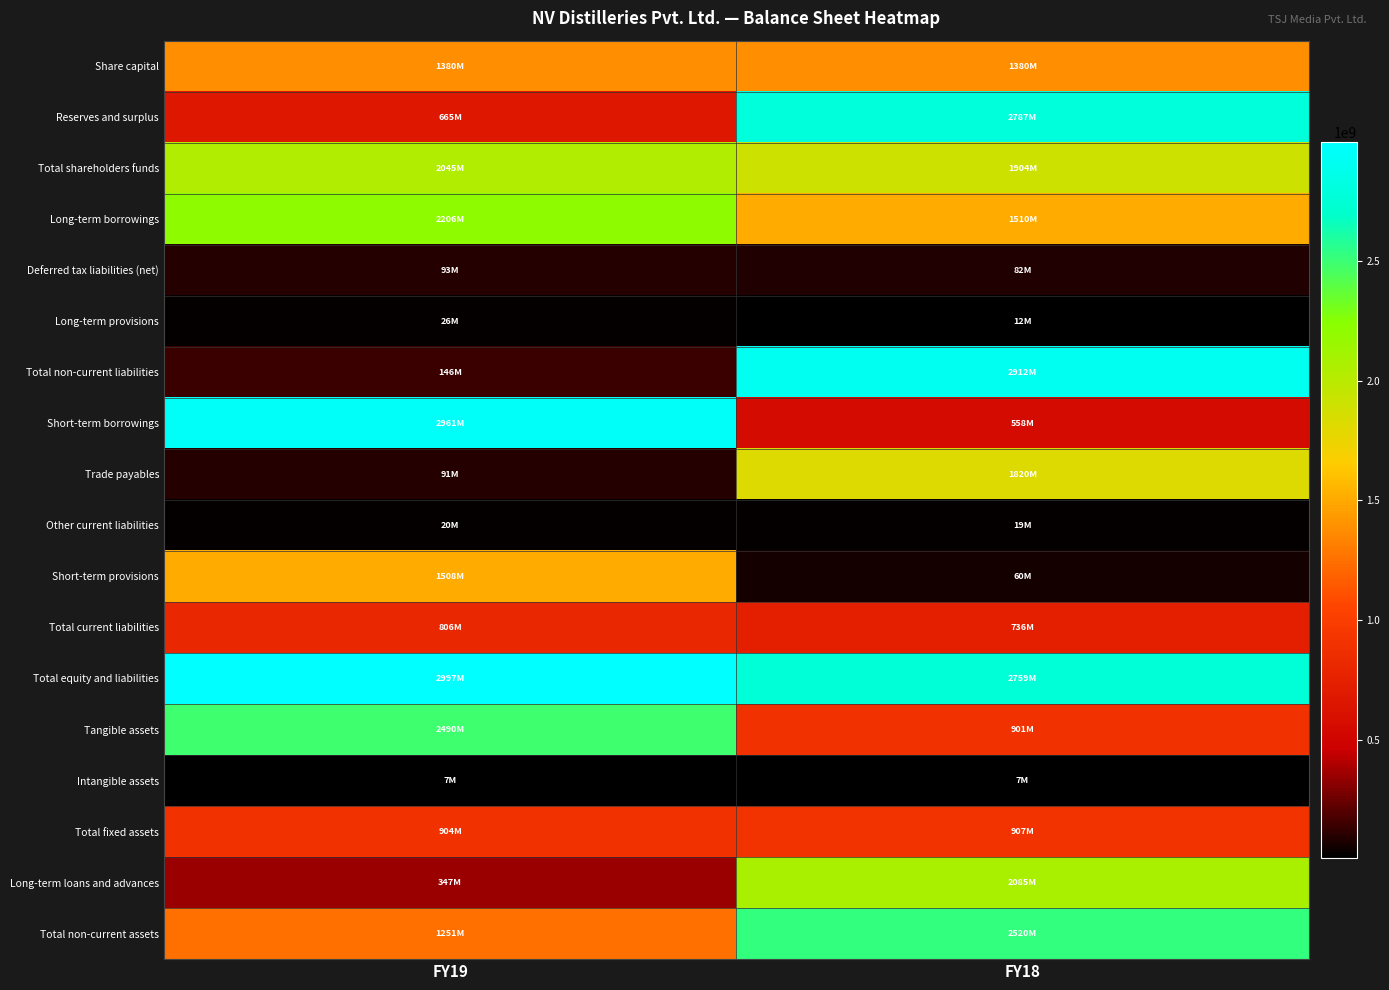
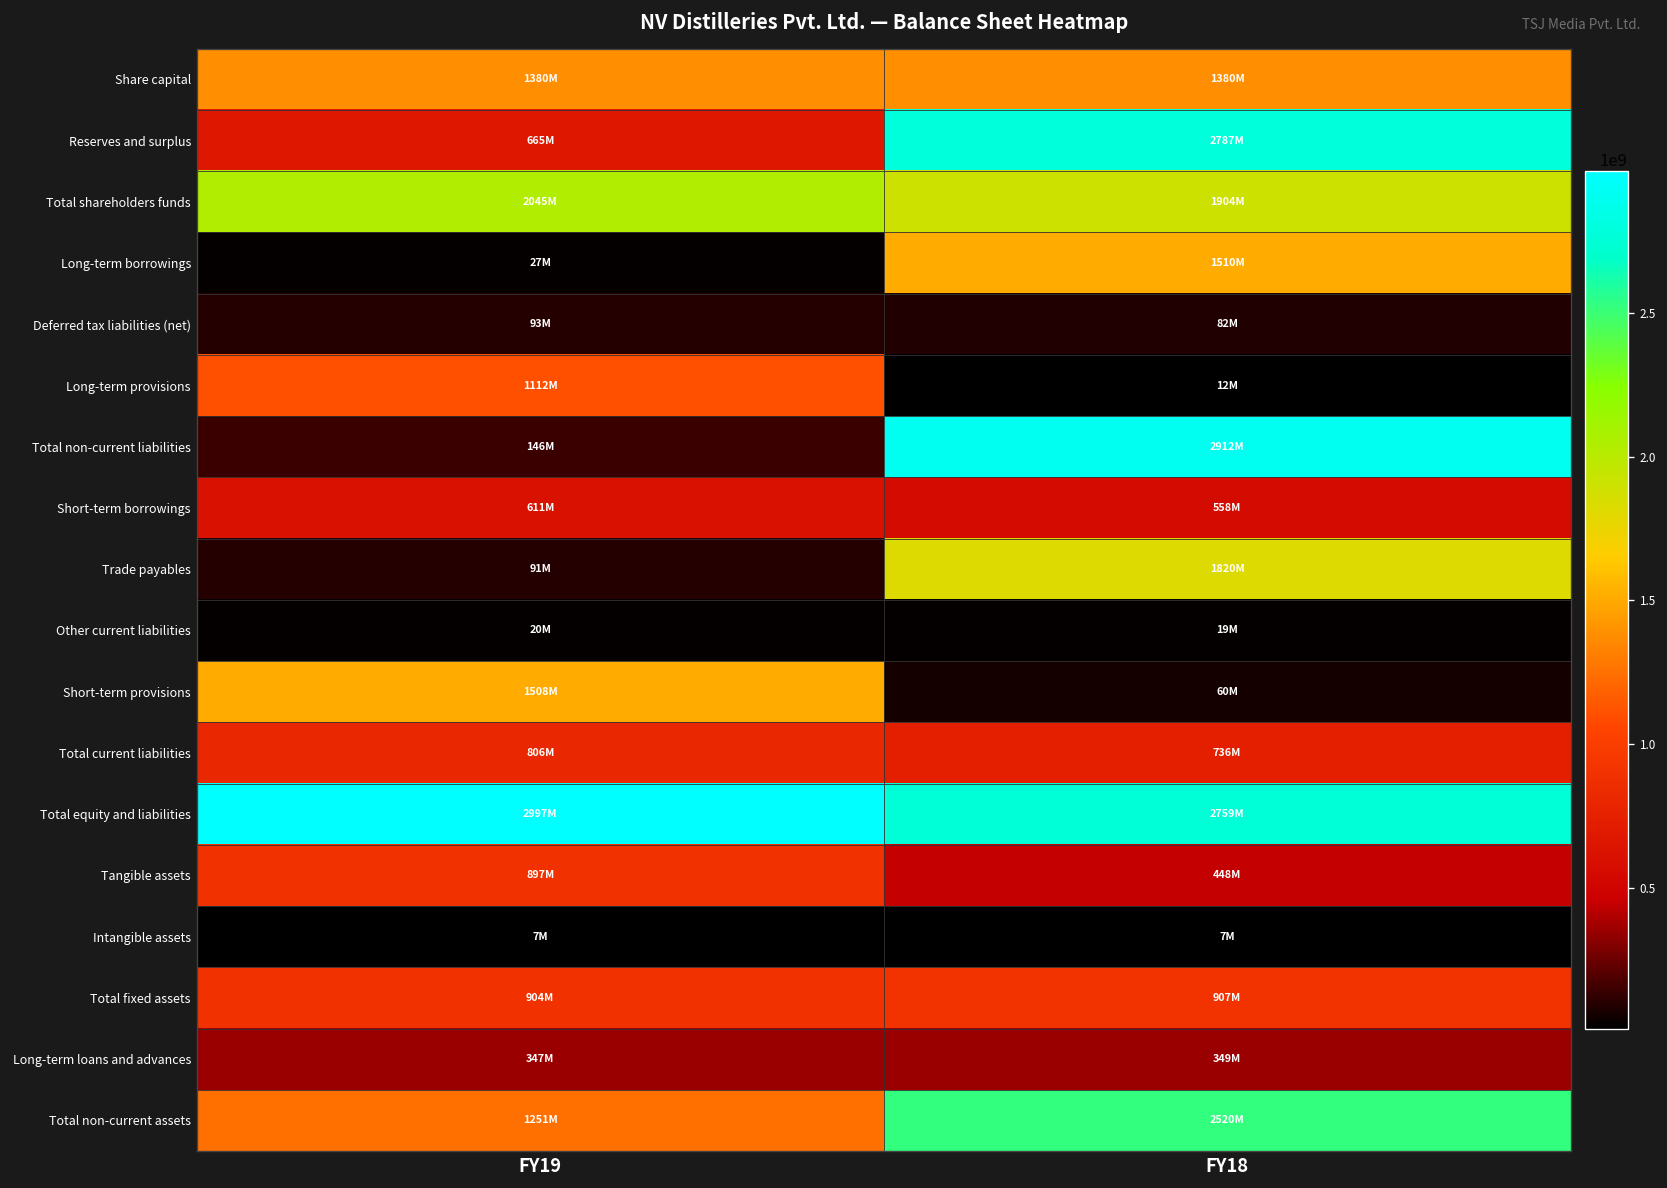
  {
    "Share capital": {
      "FY19": "1380M",
      "FY18": "1380M"
    },
    "Reserves and surplus": {
      "FY19": "665M",
      "FY18": "2787M"
    },
    "Total shareholders funds": {
      "FY19": "2045M",
      "FY18": "1904M"
    },
    "Long-term borrowings": {
-     "FY19": "2206M",
+     "FY19": "27M",
      "FY18": "1510M"
    },
    "Deferred tax liabilities (net)": {
      "FY19": "93M",
      "FY18": "82M"
    },
    "Long-term provisions": {
-     "FY19": "26M",
+     "FY19": "1112M",
      "FY18": "12M"
    },
    "Total non-current liabilities": {
      "FY19": "146M",
      "FY18": "2912M"
    },
    "Short-term borrowings": {
-     "FY19": "2961M",
+     "FY19": "611M",
      "FY18": "558M"
    },
    "Trade payables": {
      "FY19": "91M",
      "FY18": "1820M"
    },
    "Other current liabilities": {
      "FY19": "20M",
      "FY18": "19M"
    },
    "Short-term provisions": {
      "FY19": "1508M",
      "FY18": "60M"
    },
    "Total current liabilities": {
      "FY19": "806M",
      "FY18": "736M"
    },
    "Total equity and liabilities": {
      "FY19": "2997M",
      "FY18": "2759M"
    },
    "Tangible assets": {
-     "FY19": "2490M",
-     "FY18": "901M"
+     "FY19": "897M",
+     "FY18": "448M"
    },
    "Intangible assets": {
      "FY19": "7M",
      "FY18": "7M"
    },
    "Total fixed assets": {
      "FY19": "904M",
      "FY18": "907M"
    },
    "Long-term loans and advances": {
      "FY19": "347M",
-     "FY18": "2085M"
+     "FY18": "349M"
    },
    "Total non-current assets": {
      "FY19": "1251M",
      "FY18": "2520M"
    }
  }
